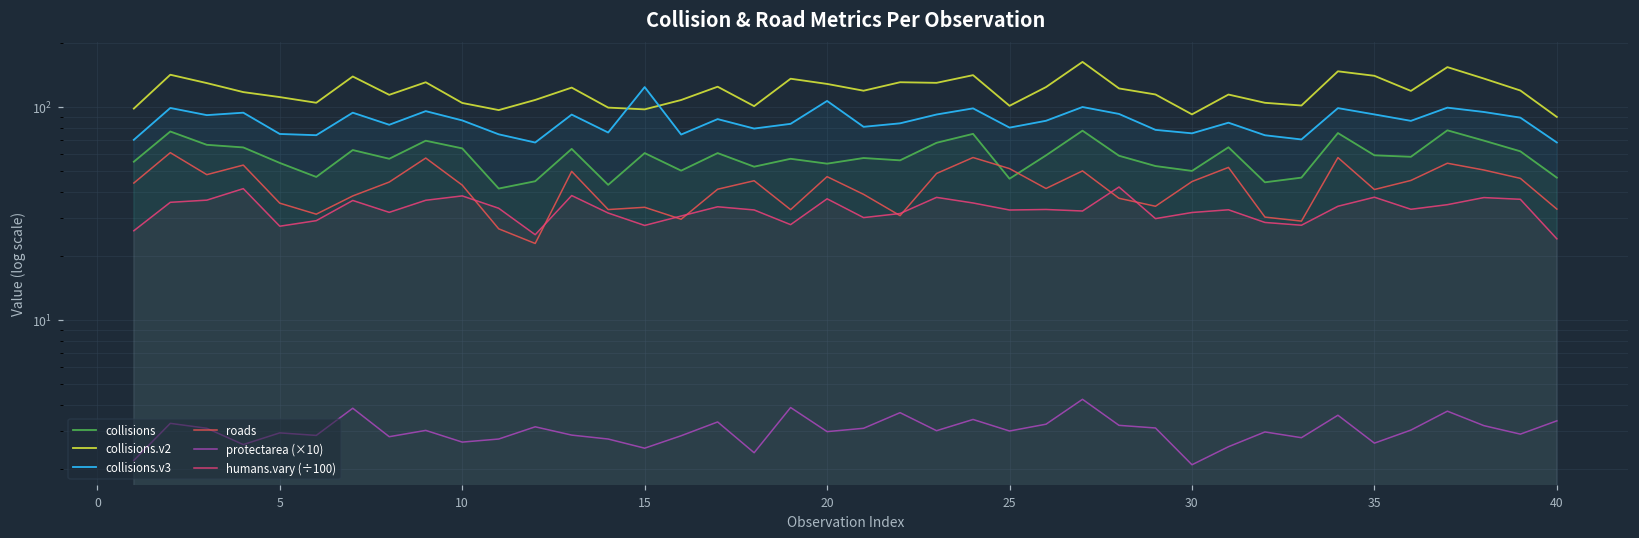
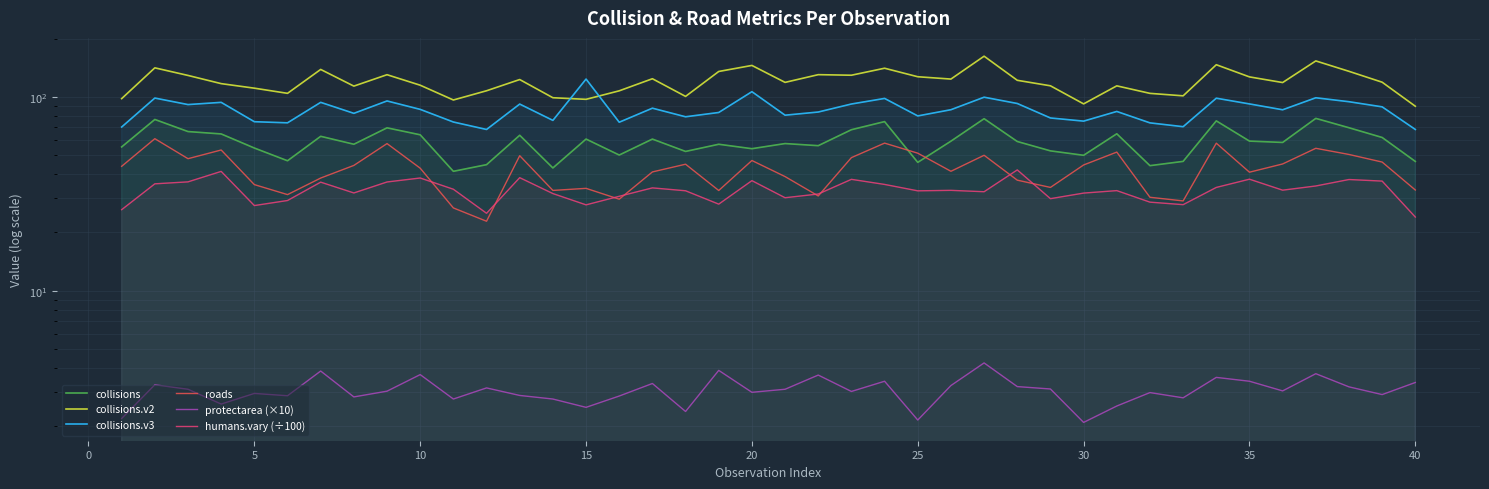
  {
    "collisions": {
      "5": 55,
      "10": 64,
      "15": 61,
      "20": 54,
      "25": 46,
      "30": 50,
      "35": 59,
      "40": 47
    },
    "collisions.v2": {
      "5": 110,
-     "10": 100,
+     "10": 120,
      "15": 100,
-     "20": 130,
-     "25": 100,
+     "20": 150,
+     "25": 130,
      "30": 90,
-     "35": 140,
+     "35": 130,
      "40": 90
    },
    "collisions.v3": {
      "5": 75,
      "10": 90,
      "15": 120,
      "20": 110,
      "25": 80,
      "30": 75,
      "35": 90,
      "40": 68
    },
    "protectarea (×10)": {
-     "10": 2.7,
+     "10": 3.7,
      "15": 2.5,
      "20": 3.0,
-     "25": 3.0,
+     "25": 2.2,
      "30": 2.1,
-     "35": 2.6,
+     "35": 3.4,
      "40": 3.4
    }
  }
